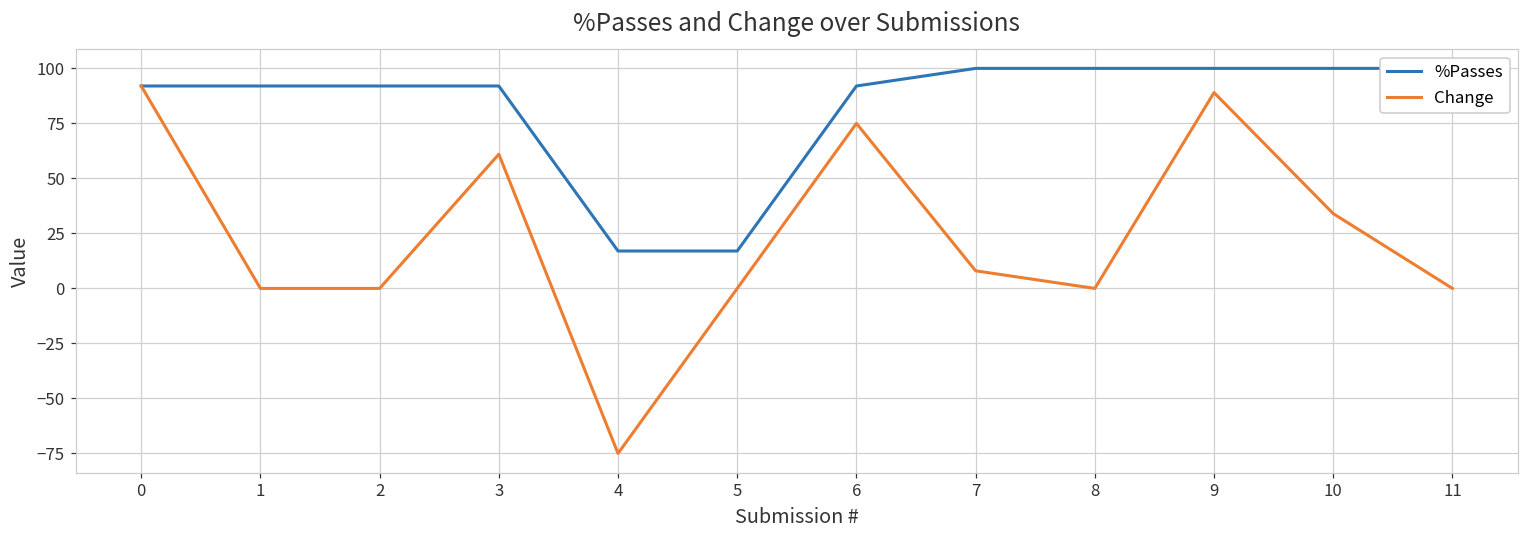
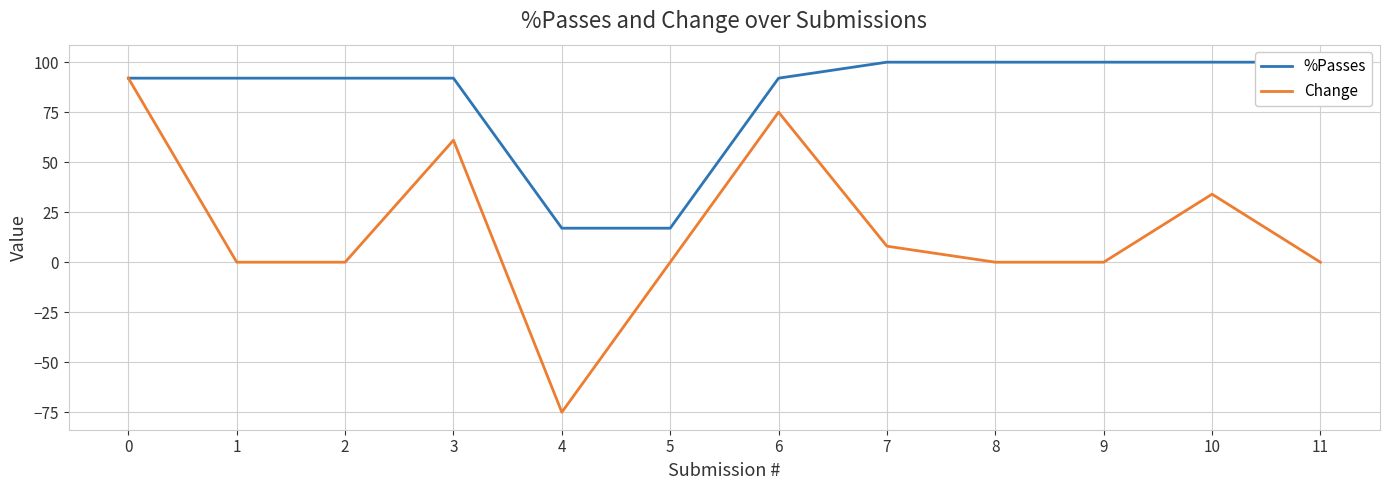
  {
    "%Passes": {
      "1": 92,
      "2": 92,
      "3": 92,
      "4": 17,
      "5": 17,
      "6": 92,
      "7": 100,
      "8": 100,
      "9": 100,
      "10": 100
    },
    "Change": {
      "1": 0,
      "2": 0,
      "3": 61,
      "4": -75,
      "5": 0,
      "6": 75,
      "7": 8,
      "8": 0,
-     "9": 89,
+     "9": 0,
      "10": 34,
      "11": 0
    }
  }
